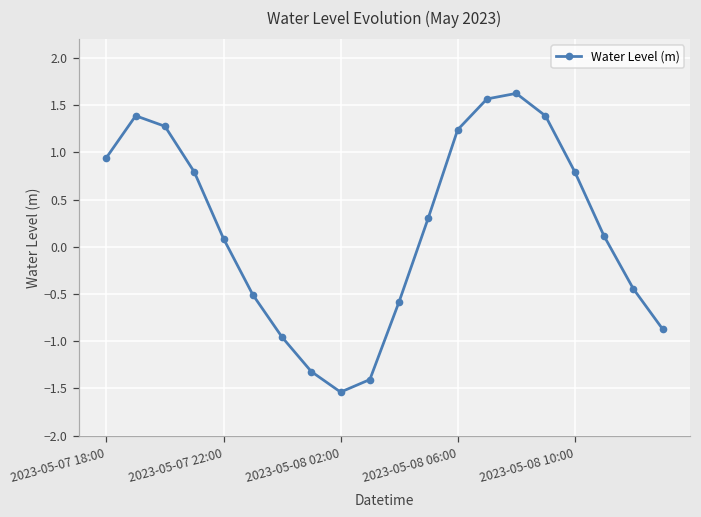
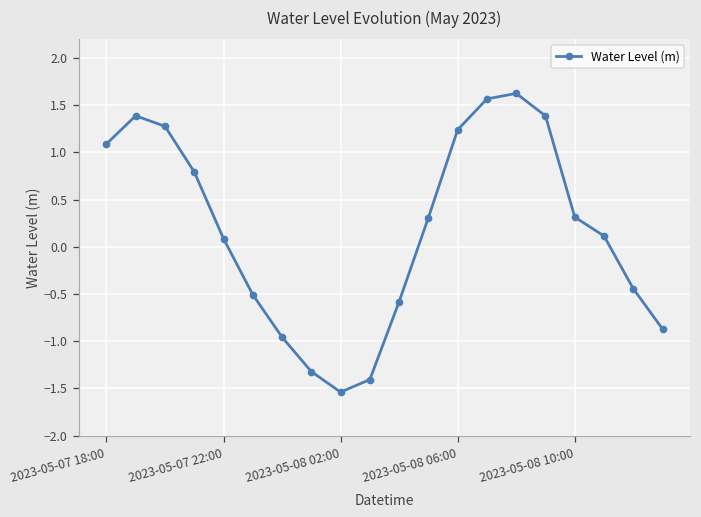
  {
-   "2023-05-07 18:00": 0.9,
+   "2023-05-07 18:00": 1.1,
    "2023-05-07 22:00": 0.1,
    "2023-05-08 02:00": -1.5,
    "2023-05-08 06:00": 1.2,
-   "2023-05-08 10:00": 0.8
+   "2023-05-08 10:00": 0.3
  }
